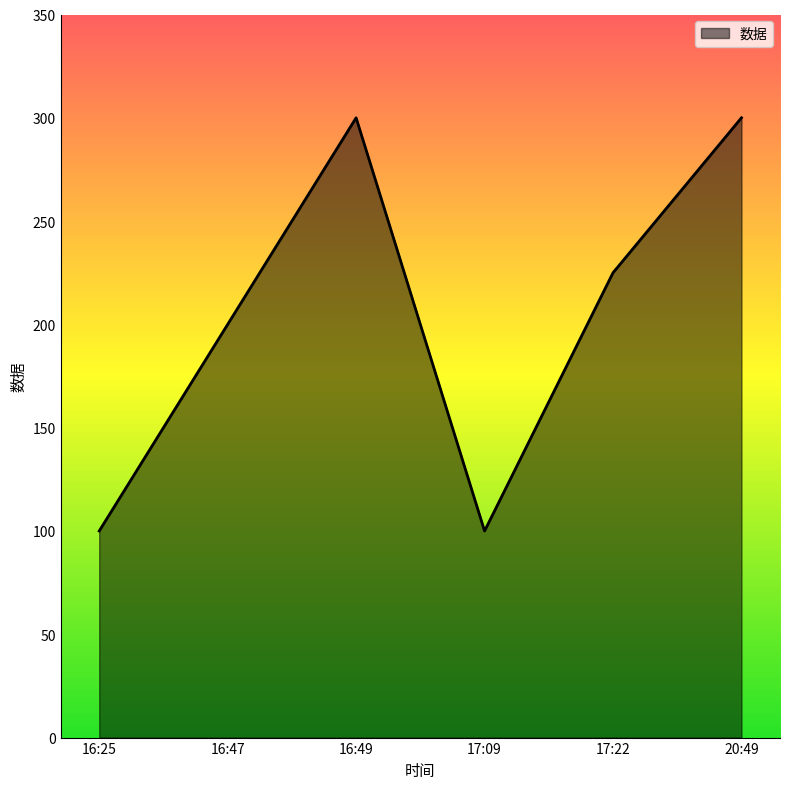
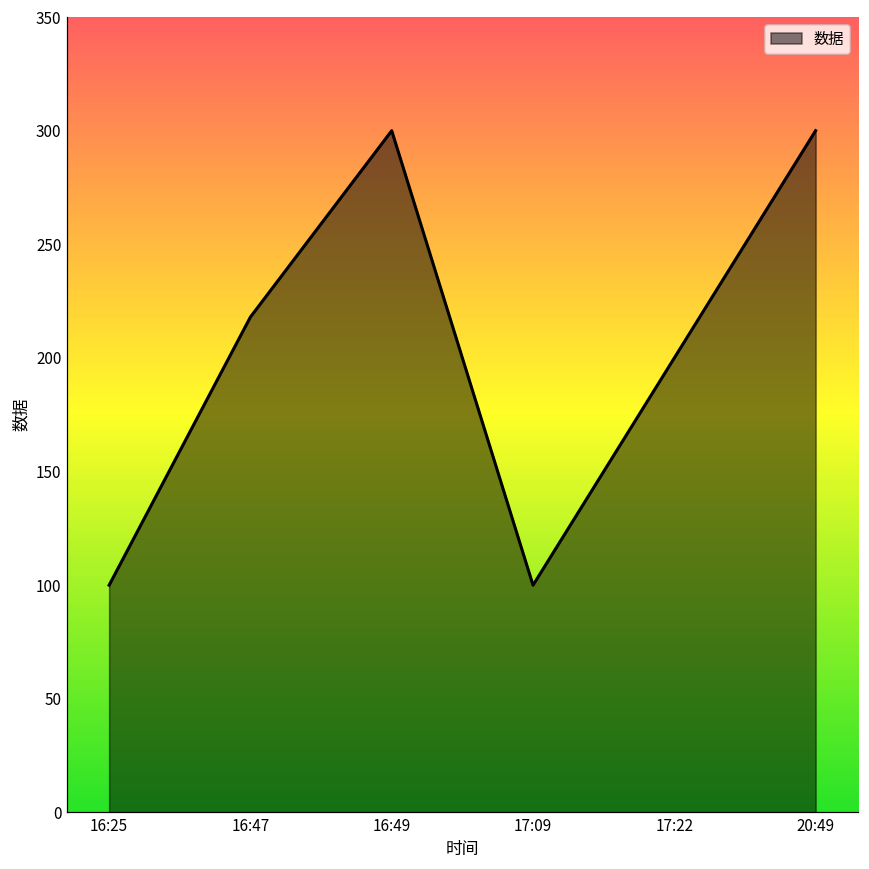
  {
    "16:25": 100,
-   "16:47": 200,
+   "16:47": 218,
    "16:49": 300,
    "17:09": 100,
-   "17:22": 225,
+   "17:22": 200,
    "20:49": 300
  }
